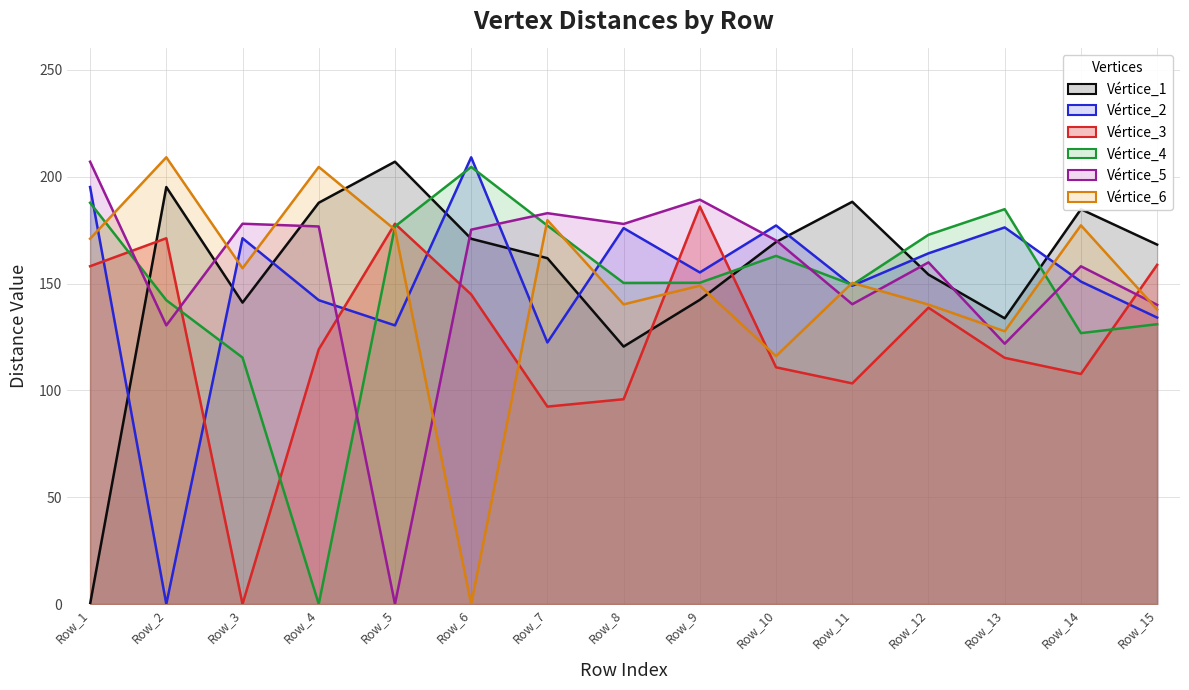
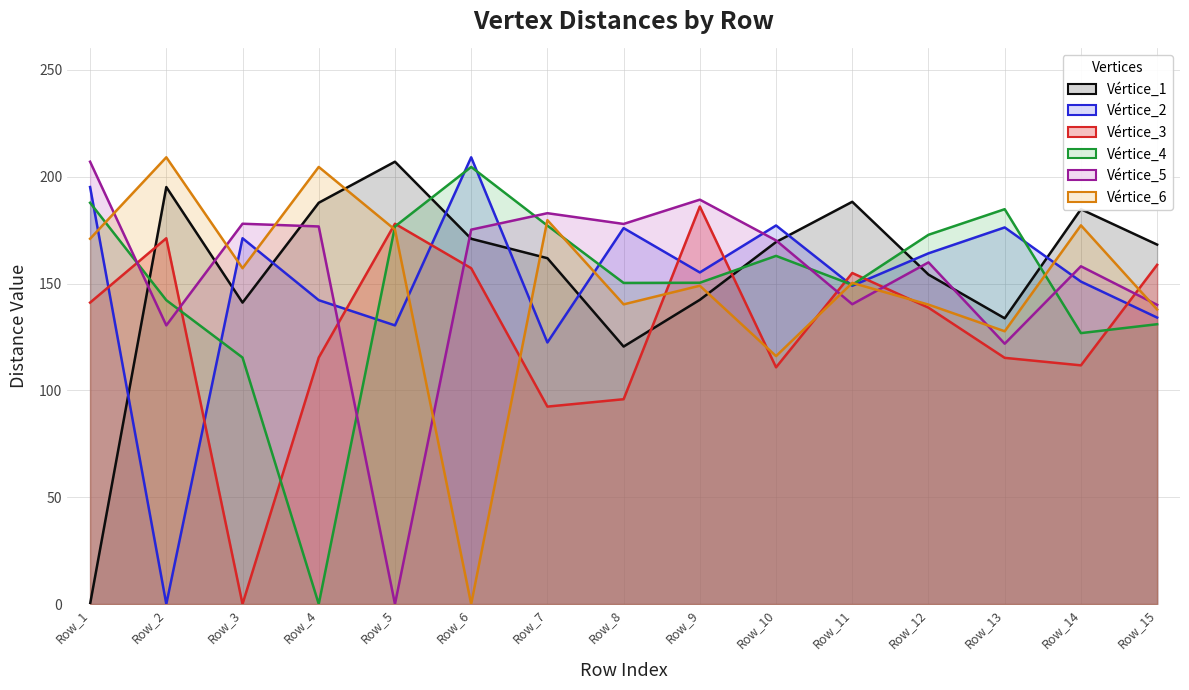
  {
    "Vértice_3": {
-     "Row_1": 158,
+     "Row_1": 141,
      "Row_2": 171,
      "Row_3": 0,
-     "Row_4": 119,
+     "Row_4": 115,
      "Row_5": 178,
-     "Row_6": 145,
+     "Row_6": 157,
      "Row_7": 92,
      "Row_8": 96,
      "Row_9": 186,
      "Row_10": 111,
-     "Row_11": 103,
+     "Row_11": 155,
      "Row_12": 139,
      "Row_13": 115,
-     "Row_14": 108,
+     "Row_14": 112,
      "Row_15": 159
    }
  }
